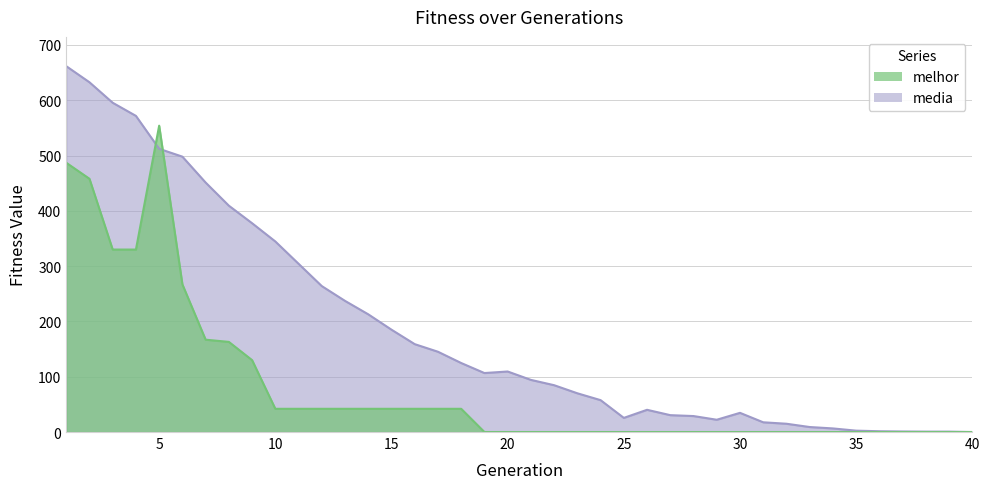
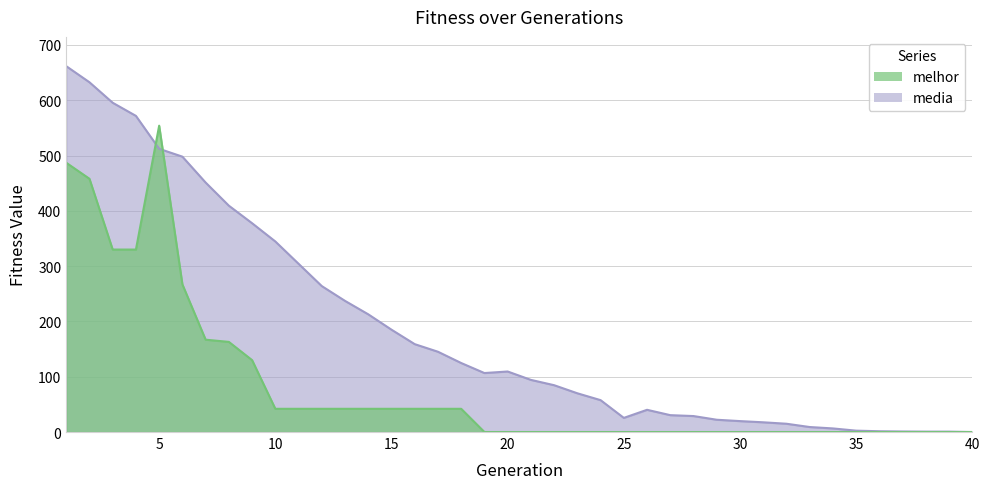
  {
    "media": {
      "5": 510,
      "10": 340,
      "15": 190,
      "20": 110,
      "25": 30,
-     "30": 30
+     "30": 20
    },
    "melhor": {
      "5": 550,
      "10": 40,
      "15": 40,
      "20": 0,
      "25": 0,
      "30": 0
    }
  }
